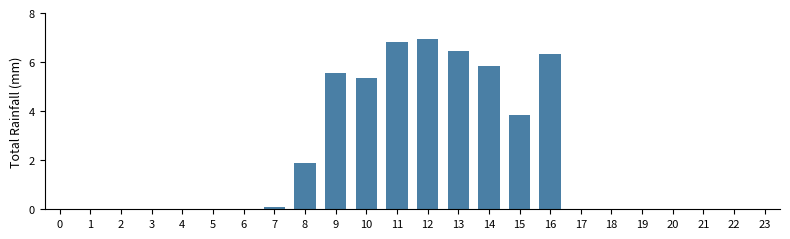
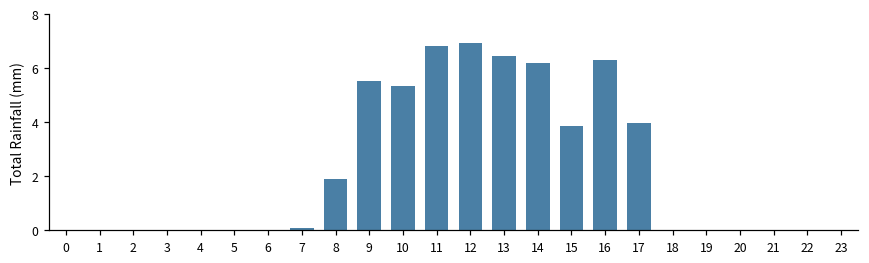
  {
    "0": 0.0,
    "1": 0.0,
    "3": 0.0,
    "4": 0.0,
    "5": 0.0,
    "6": 0.0,
    "8": 1.9,
    "9": 5.5,
    "10": 5.3,
    "11": 6.8,
    "12": 7.0,
    "13": 6.4,
-   "14": 5.8,
+   "14": 6.2,
    "15": 3.9,
    "16": 6.3,
-   "17": 0.0,
+   "17": 4.0,
    "20": 0.0,
    "21": 0.0,
    "22": 0.0,
    "23": 0.0
  }
